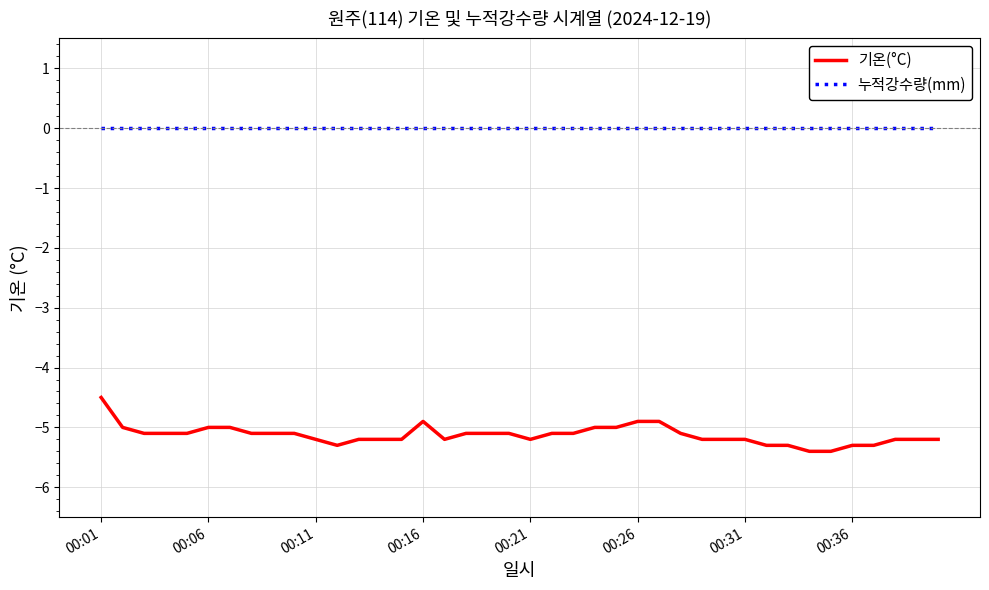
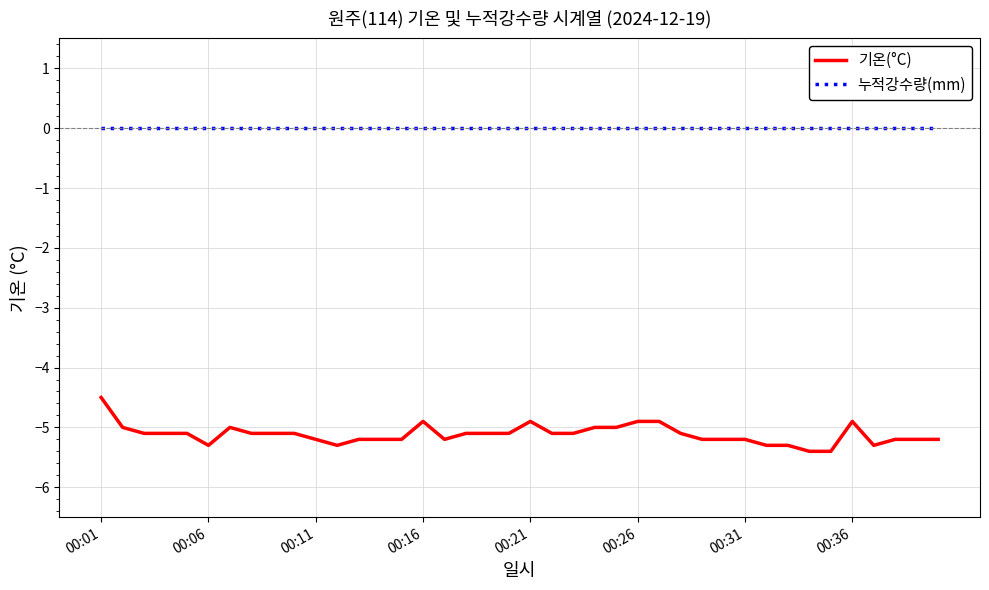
  {
    "기온(°C)": {
      "00:01": -4.5,
-     "00:06": -5.0,
+     "00:06": -5.3,
      "00:11": -5.2,
      "00:16": -4.9,
-     "00:21": -5.2,
+     "00:21": -4.9,
      "00:26": -4.9,
      "00:31": -5.2,
-     "00:36": -5.3
+     "00:36": -4.9
    },
    "누적강수량(mm)": {
      "00:01": 0.0,
      "00:06": 0.0,
      "00:11": 0.0,
      "00:16": 0.0,
      "00:21": 0.0,
      "00:26": 0.0,
      "00:31": 0.0,
      "00:36": 0.0
    }
  }
